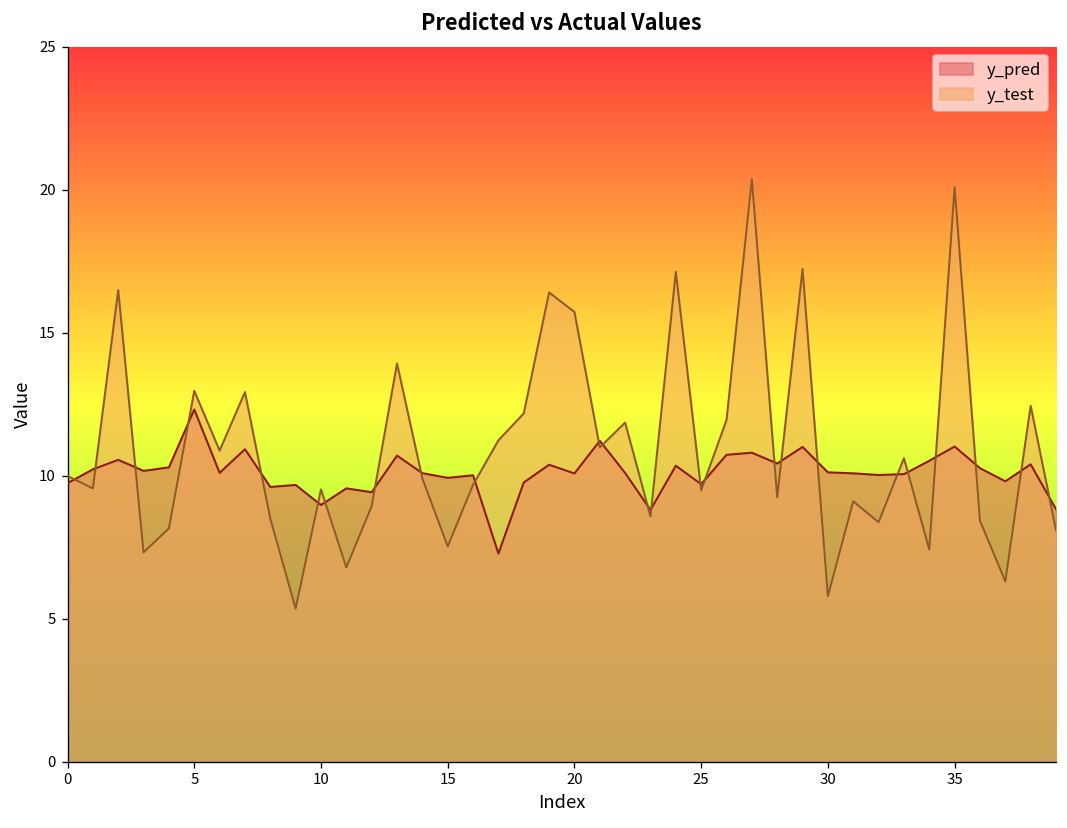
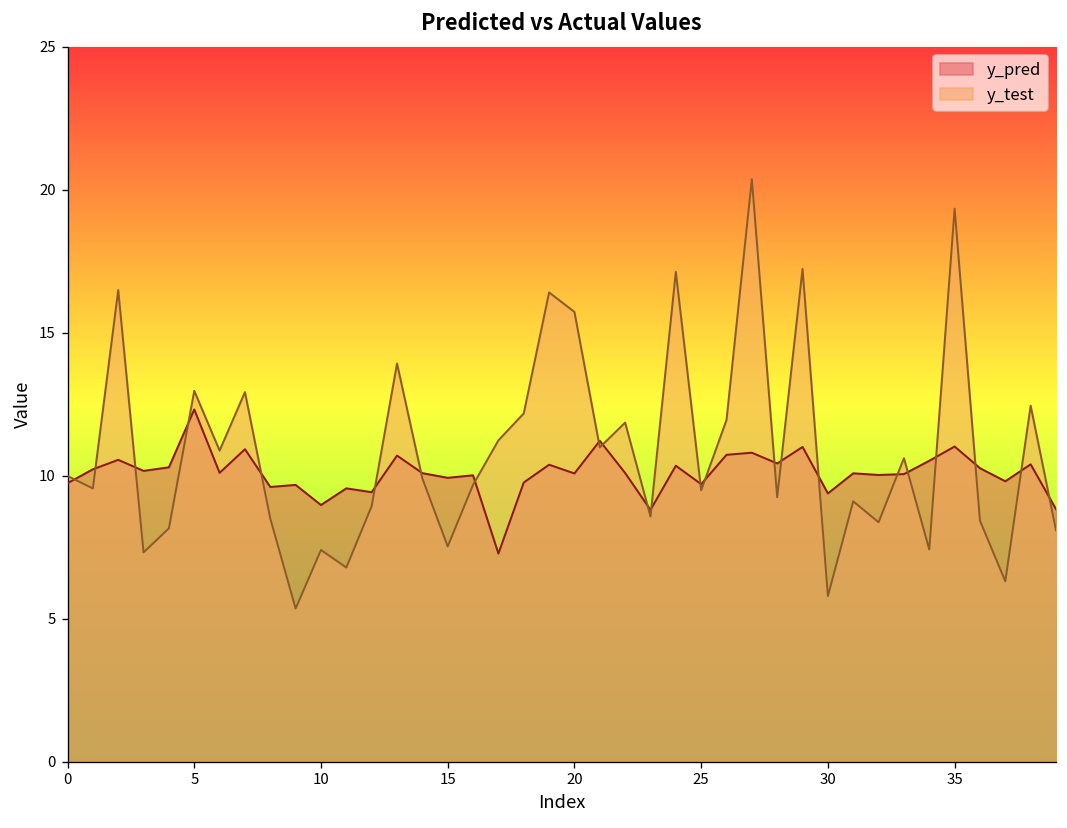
  {
    "y_pred": {
      "0": 9.7,
      "5": 12.3,
      "10": 9.0,
      "15": 9.9,
      "20": 10.1,
      "25": 9.7,
-     "30": 10.1,
+     "30": 9.4,
      "35": 11.0
    },
    "y_test": {
      "0": 10.0,
      "5": 13.0,
-     "10": 9.5,
+     "10": 7.4,
      "15": 7.5,
      "20": 15.7,
      "25": 9.5,
      "30": 5.8,
-     "35": 20.1
+     "35": 19.3
    }
  }
